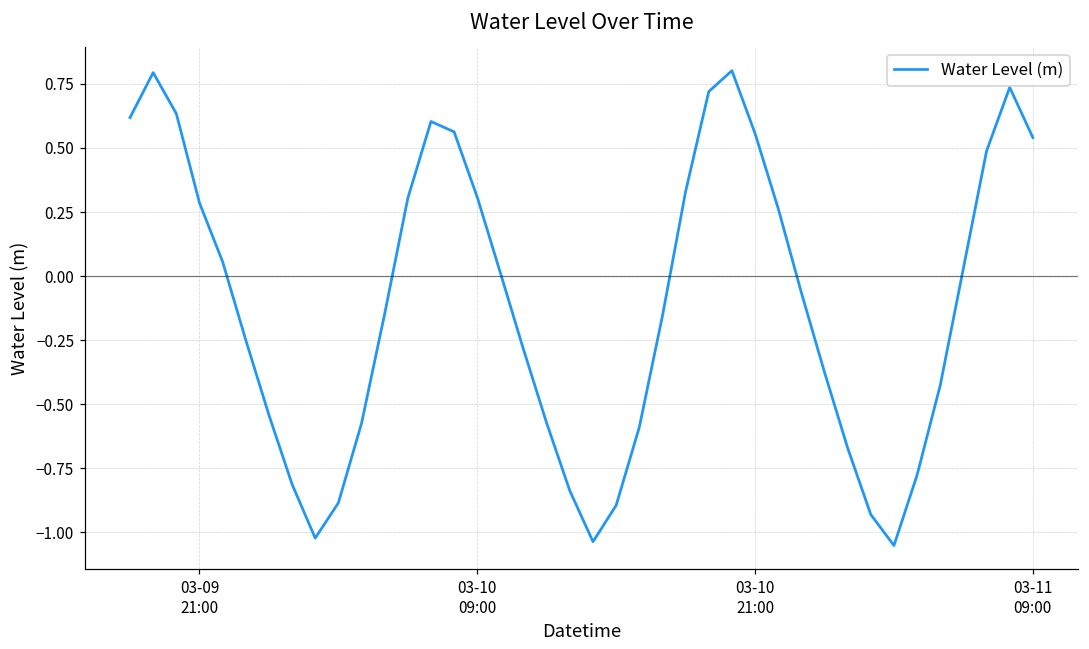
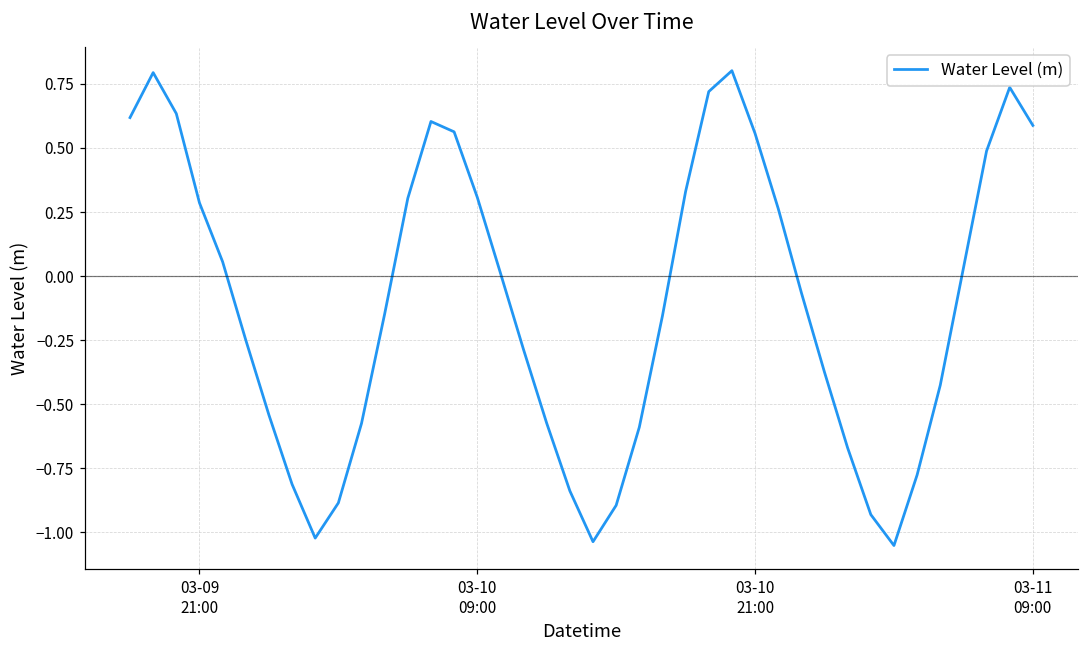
  {
    "03-09 21:00": 0.29,
    "03-10 09:00": 0.31,
    "03-10 21:00": 0.56,
-   "03-11 09:00": 0.54
+   "03-11 09:00": 0.59
  }
